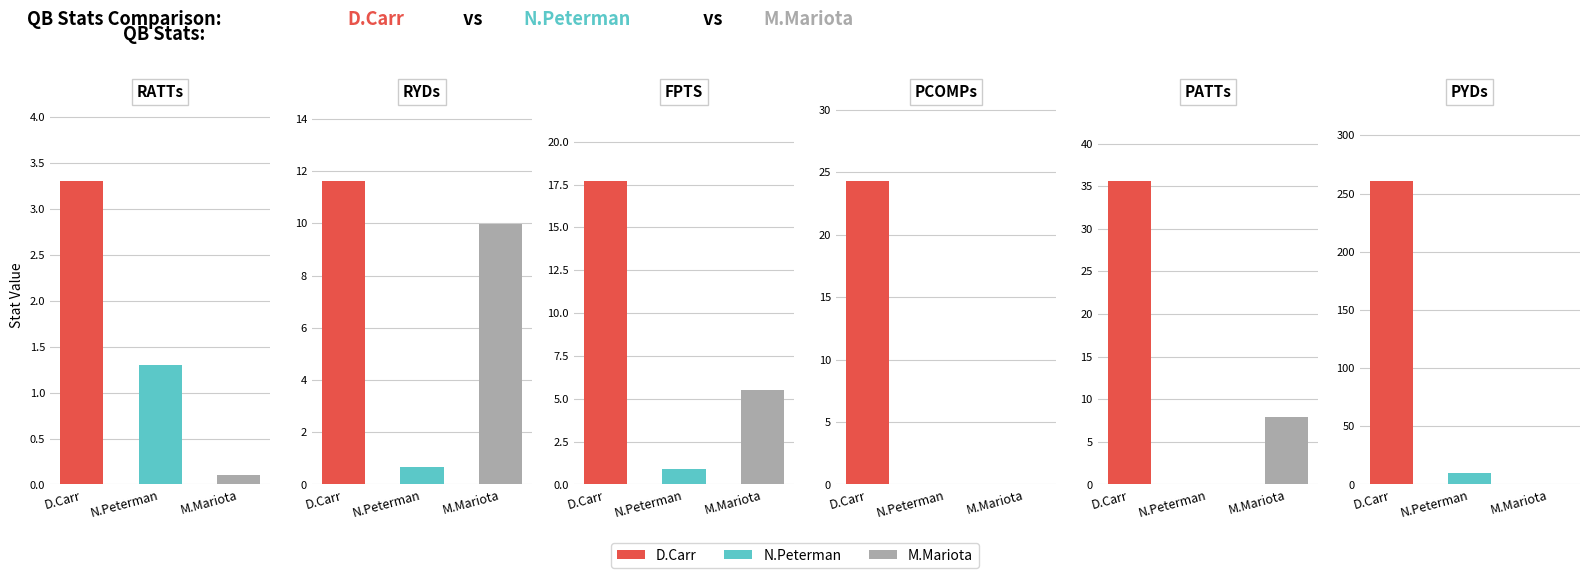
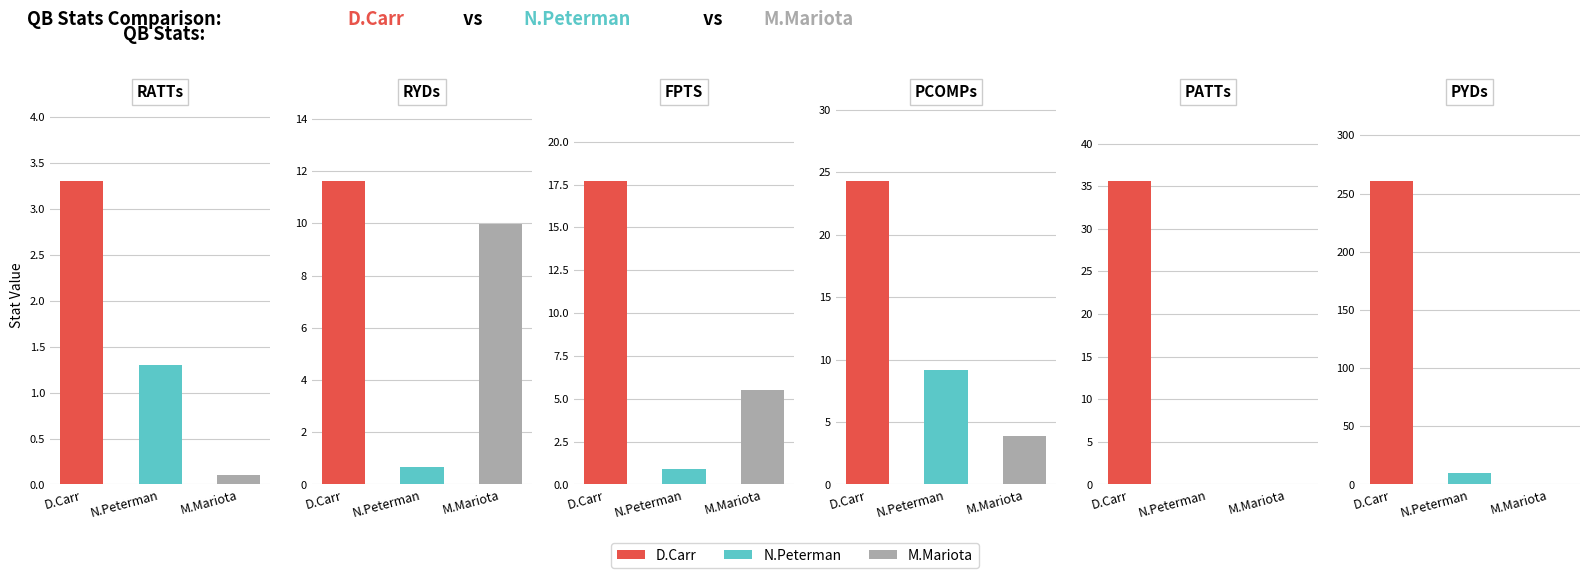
  {
    "RATTs": {
      "D.Carr": 3.3,
      "N.Peterman": 1.3,
      "M.Mariota": 0.1
    },
    "RYDs": {
      "D.Carr": 11.6,
      "N.Peterman": 0.7,
      "M.Mariota": 10.0
    },
    "FPTS": {
      "D.Carr": 17.7,
      "N.Peterman": 0.9,
      "M.Mariota": 5.5
    },
    "PCOMPs": {
      "D.Carr": 24.3,
-     "N.Peterman": 0.0,
-     "M.Mariota": 0.0
+     "N.Peterman": 9.2,
+     "M.Mariota": 3.9
    },
    "PATTs": {
      "D.Carr": 36,
      "N.Peterman": 0,
-     "M.Mariota": 8
+     "M.Mariota": 0
    },
    "PYDs": {
      "D.Carr": 261,
      "N.Peterman": 10,
      "M.Mariota": 0
    }
  }
